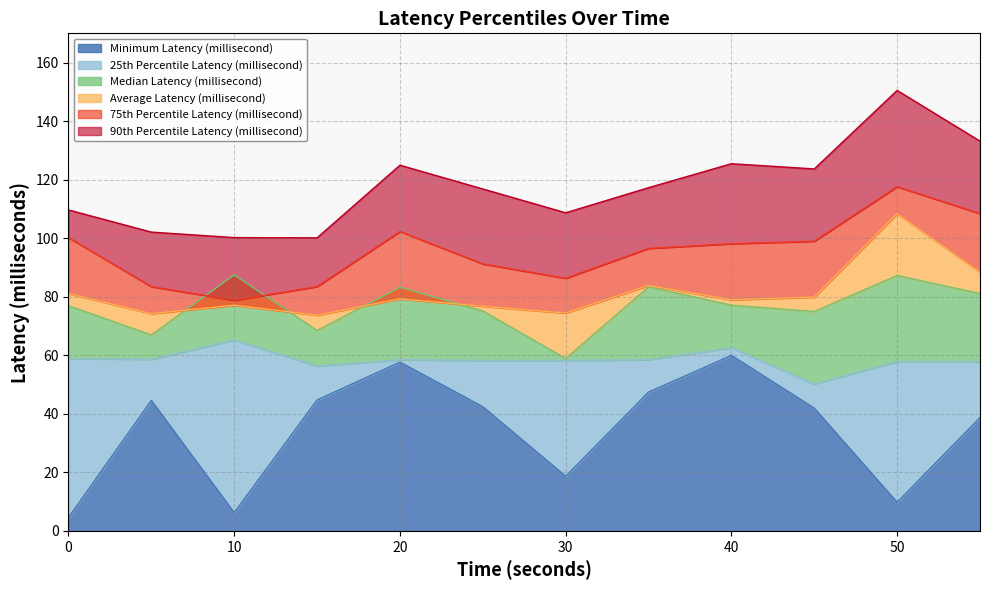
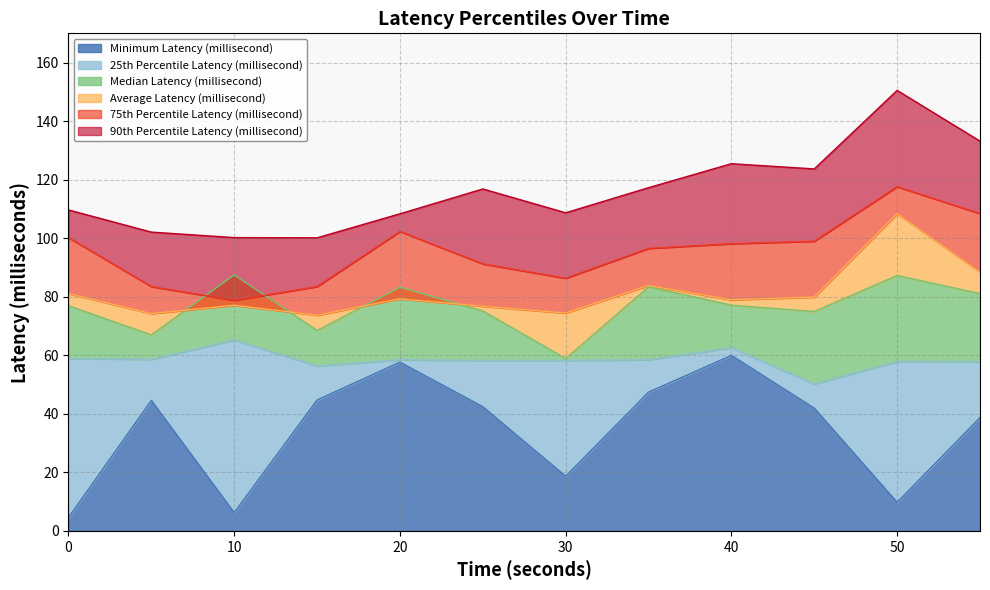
  {
    "Minimum Latency (millisecond)": {
      "0": 5,
      "10": 6,
      "30": 19,
      "40": 60,
      "50": 10
    },
    "25th Percentile Latency (millisecond)": {
      "0": 59,
      "10": 65,
      "40": 63,
      "50": 58
    },
    "Median Latency (millisecond)": {
      "0": 77,
      "40": 77,
      "50": 87
    },
    "75th Percentile Latency (millisecond)": {
      "0": 100,
      "10": 79,
      "20": 102,
      "30": 86,
      "40": 98,
      "50": 118
    },
    "90th Percentile Latency (millisecond)": {
      "0": 110,
      "10": 100,
-     "20": 125,
+     "20": 108,
      "30": 109,
      "40": 125,
      "50": 151
    }
  }
